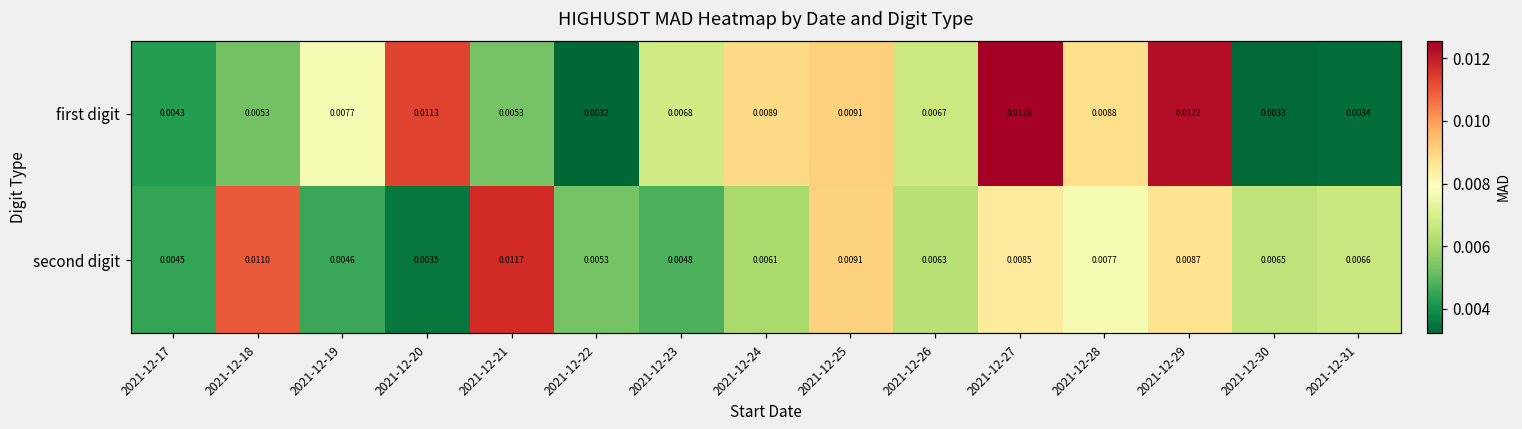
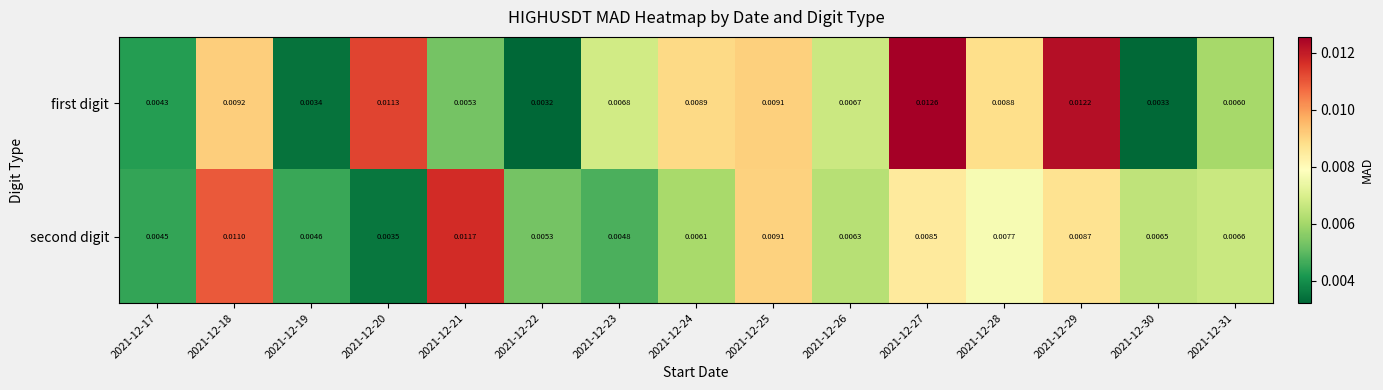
  {
    "first digit": {
      "2021-12-17": 0.0043,
-     "2021-12-18": 0.0053,
-     "2021-12-19": 0.0077,
+     "2021-12-18": 0.0092,
+     "2021-12-19": 0.0034,
      "2021-12-20": 0.0113,
      "2021-12-21": 0.0053,
      "2021-12-22": 0.0032,
      "2021-12-23": 0.0068,
      "2021-12-24": 0.0089,
      "2021-12-25": 0.0091,
      "2021-12-26": 0.0067,
      "2021-12-27": 0.0126,
      "2021-12-28": 0.0088,
      "2021-12-29": 0.0122,
      "2021-12-30": 0.0033,
-     "2021-12-31": 0.0034
+     "2021-12-31": 0.0060
    },
    "second digit": {
      "2021-12-17": 0.0045,
      "2021-12-18": 0.0110,
      "2021-12-19": 0.0046,
      "2021-12-20": 0.0035,
      "2021-12-21": 0.0117,
      "2021-12-22": 0.0053,
      "2021-12-23": 0.0048,
      "2021-12-24": 0.0061,
      "2021-12-25": 0.0091,
      "2021-12-26": 0.0063,
      "2021-12-27": 0.0085,
      "2021-12-28": 0.0077,
      "2021-12-29": 0.0087,
      "2021-12-30": 0.0065,
      "2021-12-31": 0.0066
    }
  }
